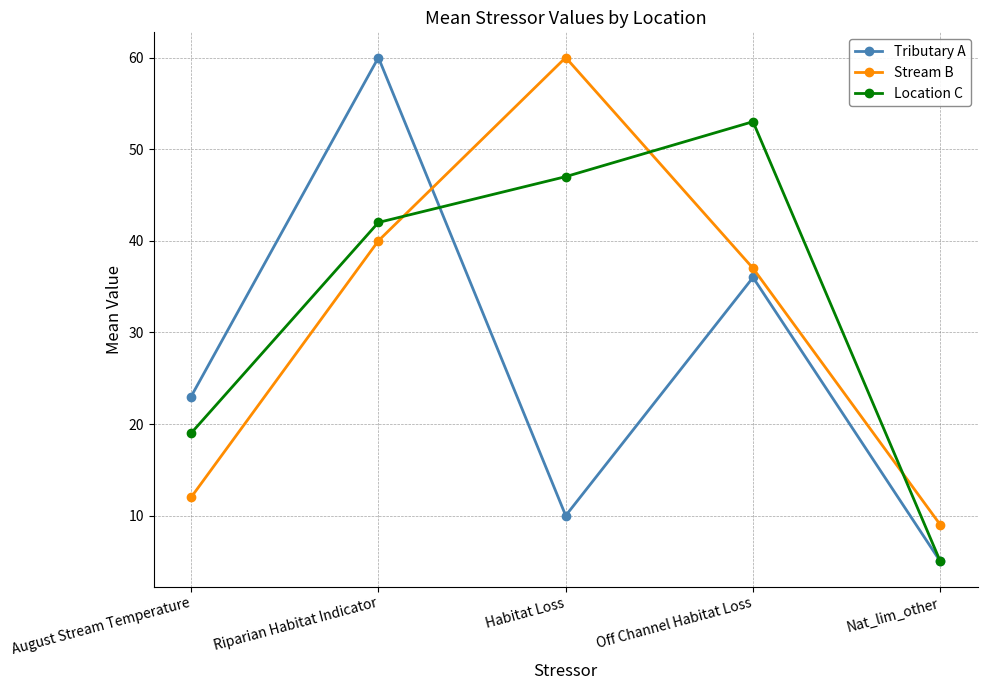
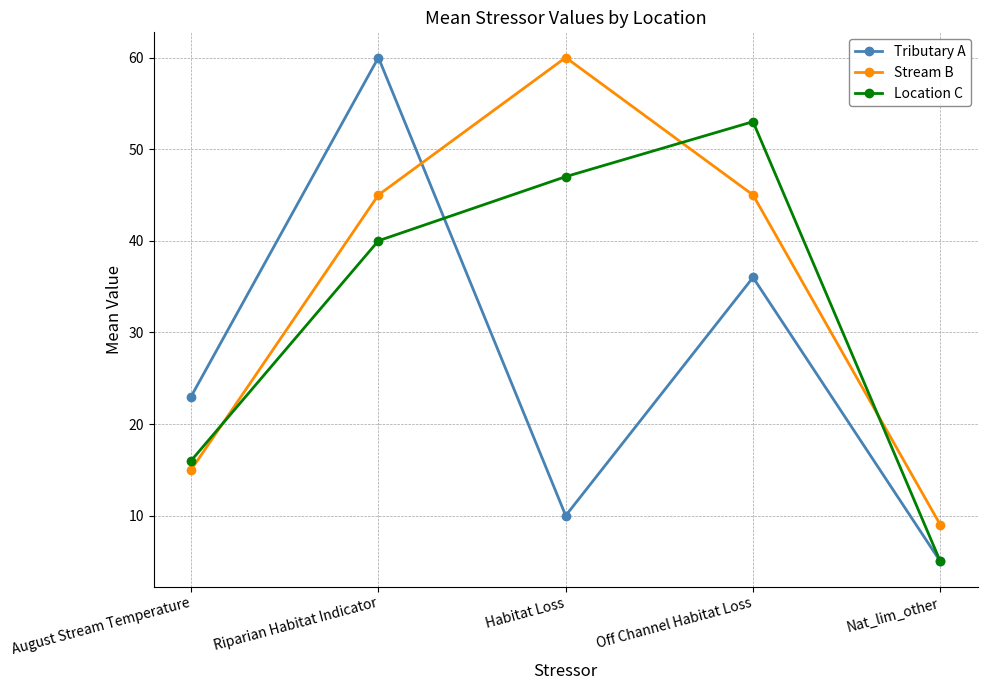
  {
    "Tributary A": {
      "August Stream Temperature": 23,
      "Riparian Habitat Indicator": 60,
      "Habitat Loss": 10,
      "Off Channel Habitat Loss": 36
    },
    "Stream B": {
-     "August Stream Temperature": 12,
-     "Riparian Habitat Indicator": 40,
+     "August Stream Temperature": 15,
+     "Riparian Habitat Indicator": 45,
      "Habitat Loss": 60,
-     "Off Channel Habitat Loss": 37,
+     "Off Channel Habitat Loss": 45,
      "Nat_lim_other": 9
    },
    "Location C": {
-     "August Stream Temperature": 19,
-     "Riparian Habitat Indicator": 42,
+     "August Stream Temperature": 16,
+     "Riparian Habitat Indicator": 40,
      "Habitat Loss": 47,
      "Off Channel Habitat Loss": 53
    }
  }
